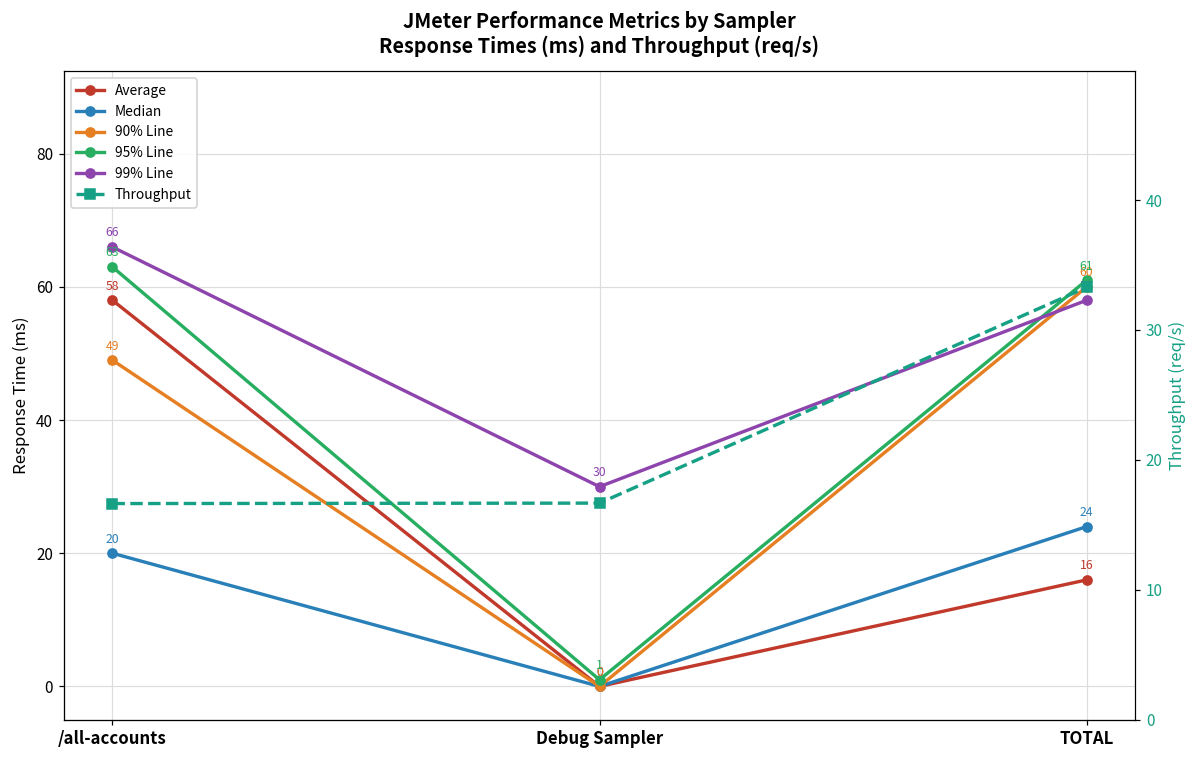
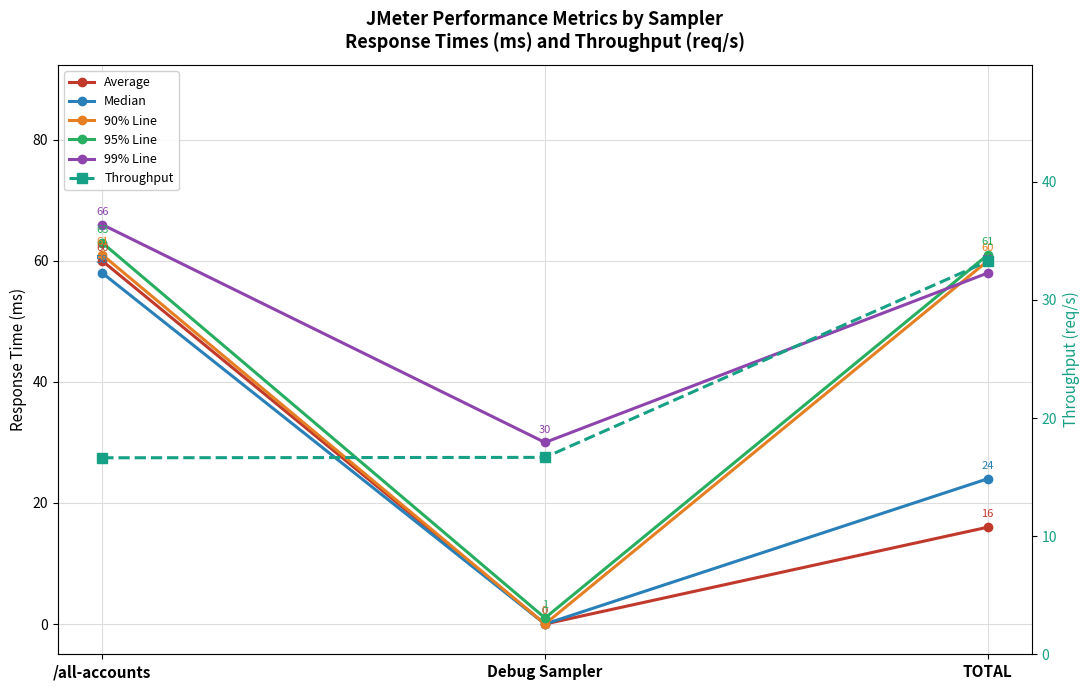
  {
    "Average": {
-     "/all-accounts": 58,
+     "/all-accounts": 60,
      "TOTAL": 16
    },
    "Median": {
-     "/all-accounts": 20,
+     "/all-accounts": 58,
      "TOTAL": 24
    },
    "90% Line": {
-     "/all-accounts": 49
+     "/all-accounts": 61
    },
    "99% Line": {
      "/all-accounts": 66,
      "Debug Sampler": 30
    }
  }
